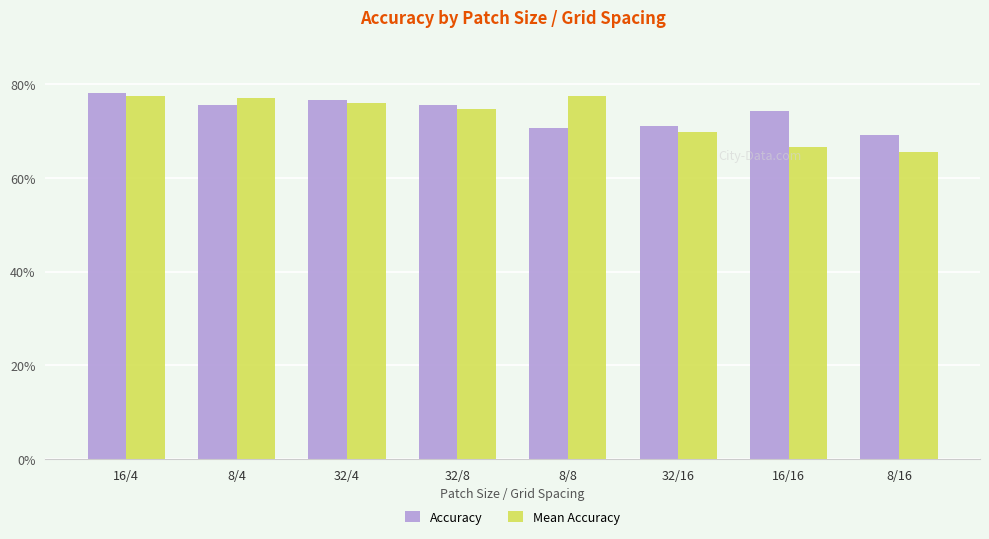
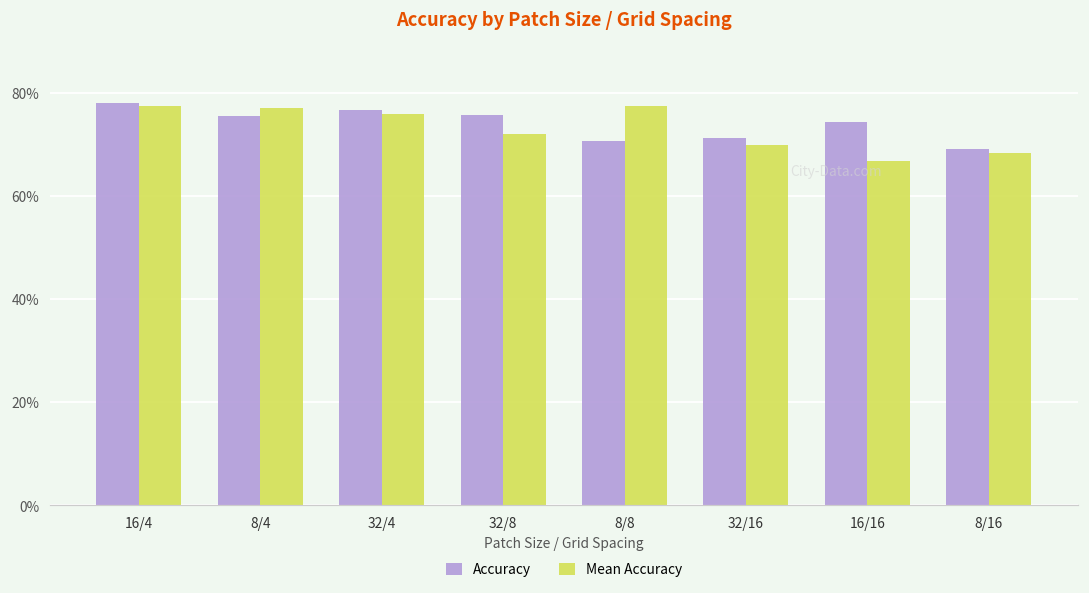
  {
    "Accuracy": {
      "16/4": "78%",
      "8/4": "76%",
      "32/4": "77%",
      "32/8": "76%",
      "8/8": "71%",
      "32/16": "71%",
      "16/16": "74%",
      "8/16": "69%"
    },
    "Mean Accuracy": {
      "16/4": "77%",
      "8/4": "77%",
      "32/4": "76%",
-     "32/8": "75%",
+     "32/8": "72%",
      "8/8": "77%",
      "32/16": "70%",
      "16/16": "67%",
-     "8/16": "65%"
+     "8/16": "68%"
    }
  }
